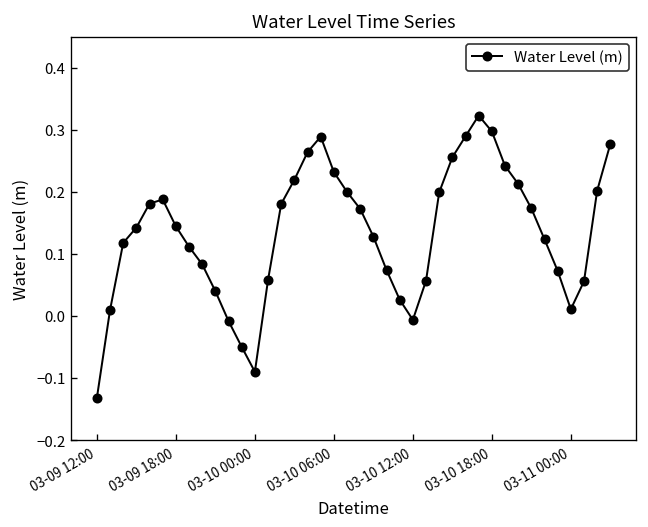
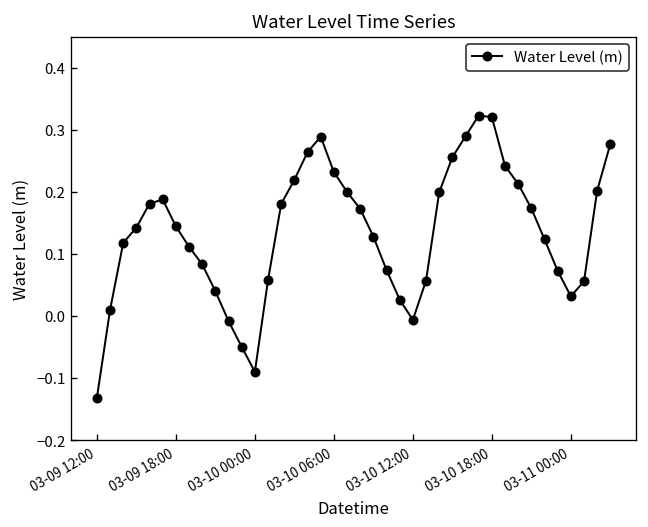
  {
    "03-09 12:00": -0.13,
    "03-09 18:00": 0.14,
    "03-10 00:00": -0.09,
    "03-10 06:00": 0.23,
    "03-10 12:00": -0.01,
-   "03-10 18:00": 0.30,
-   "03-11 00:00": 0.01
+   "03-10 18:00": 0.32,
+   "03-11 00:00": 0.03
  }
